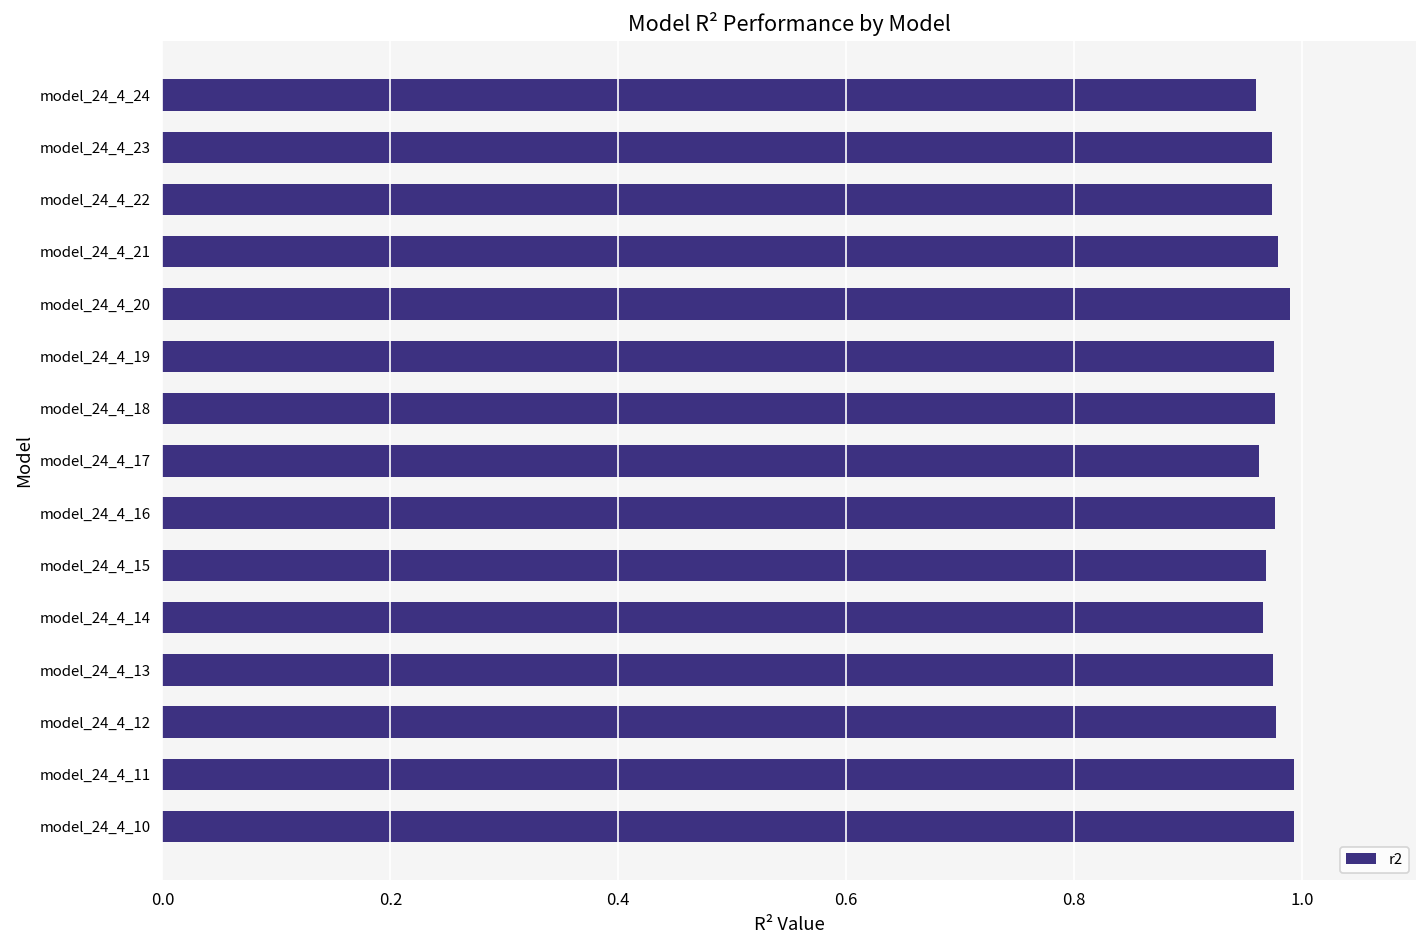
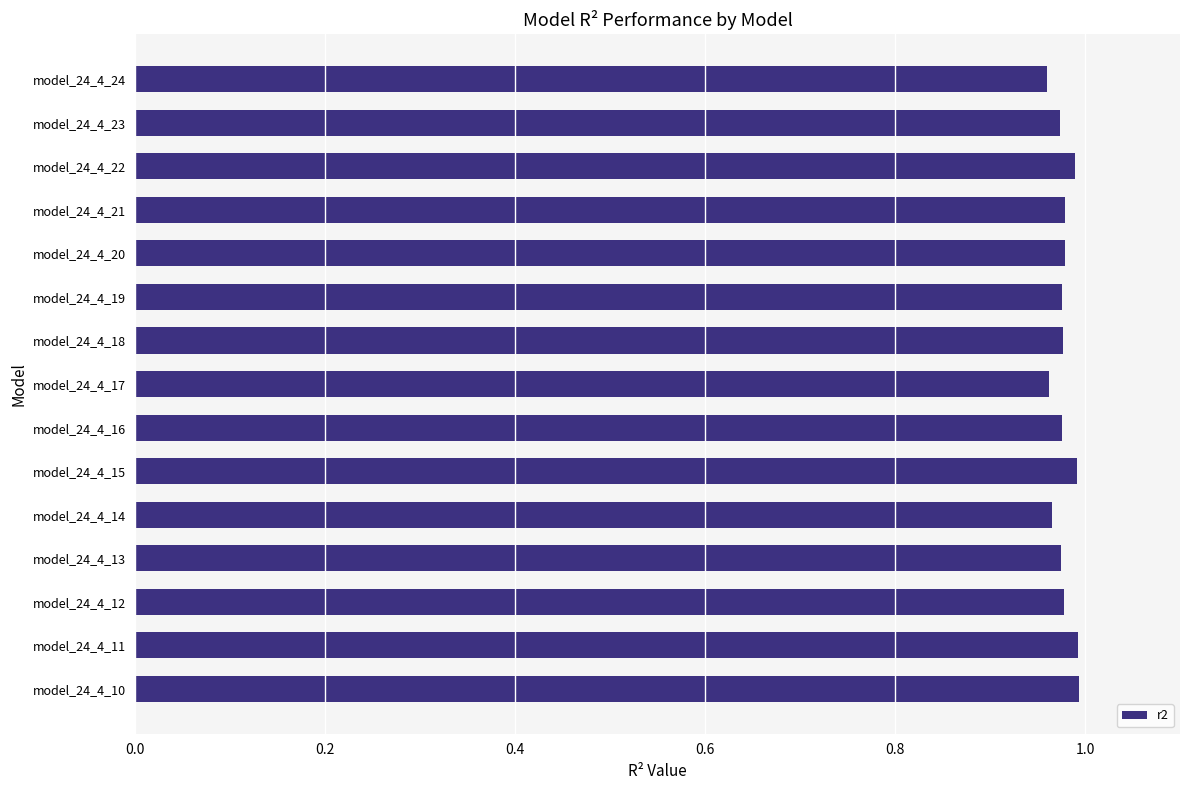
  {
    "model_24_4_24": 0.96,
    "model_24_4_23": 0.97,
-   "model_24_4_22": 0.97,
+   "model_24_4_22": 0.99,
    "model_24_4_21": 0.98,
-   "model_24_4_20": 0.99,
+   "model_24_4_20": 0.98,
    "model_24_4_19": 0.98,
    "model_24_4_18": 0.98,
    "model_24_4_17": 0.96,
    "model_24_4_16": 0.98,
-   "model_24_4_15": 0.97,
+   "model_24_4_15": 0.99,
    "model_24_4_14": 0.97,
    "model_24_4_13": 0.97,
    "model_24_4_12": 0.98,
    "model_24_4_11": 0.99,
    "model_24_4_10": 0.99
  }
